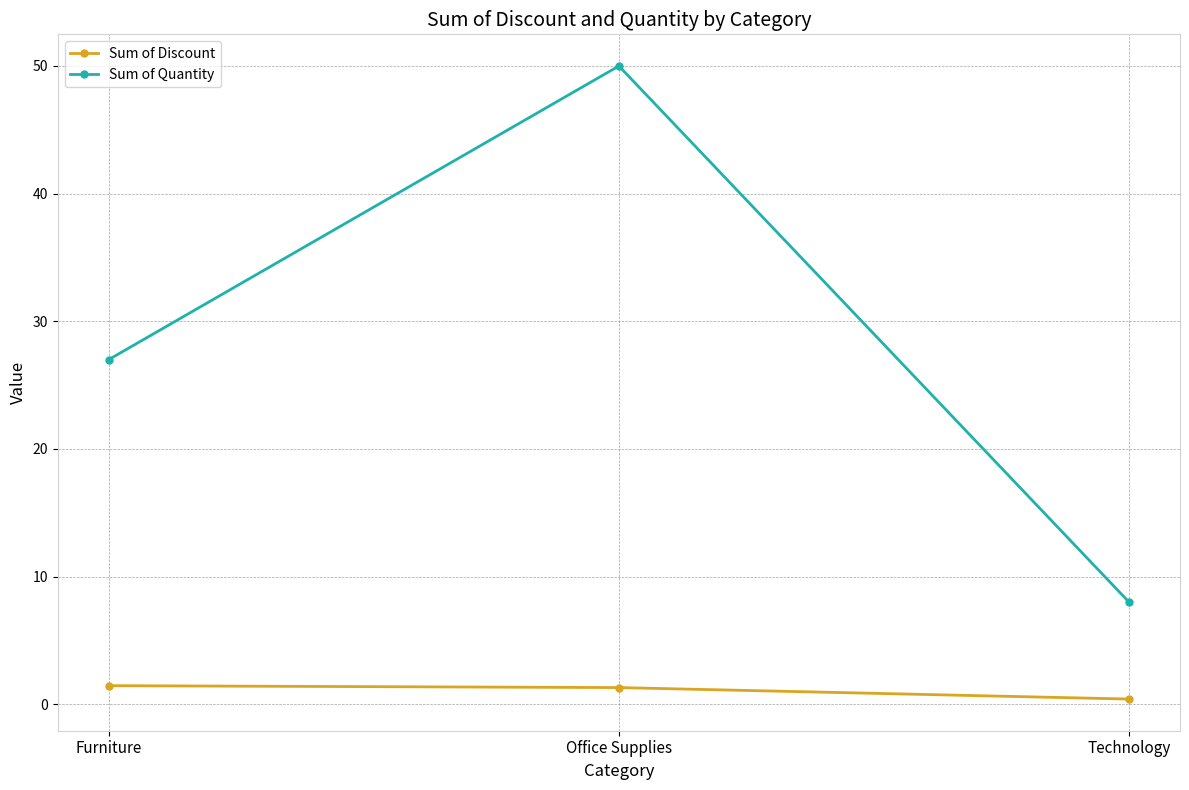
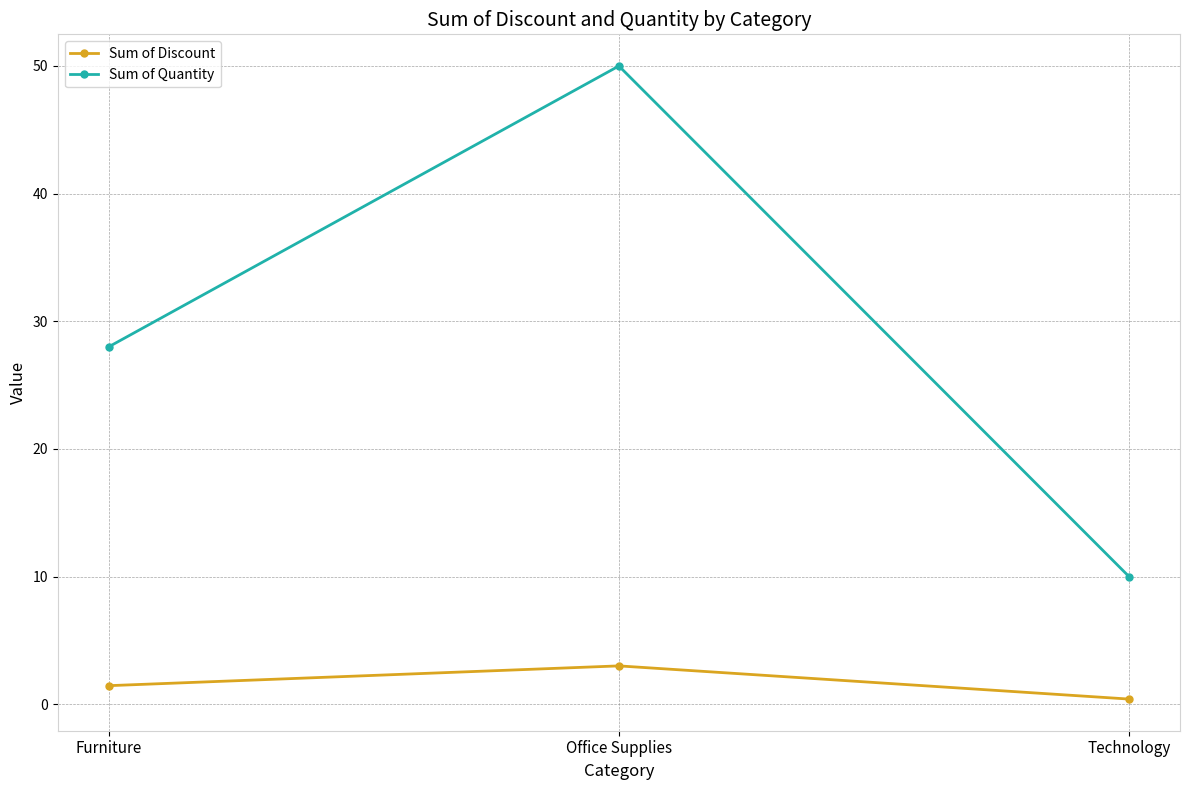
  {
    "Sum of Discount": {
      "Furniture": 1.5,
-     "Office Supplies": 1.3,
+     "Office Supplies": 3.0,
      "Technology": 0.4
    },
    "Sum of Quantity": {
-     "Furniture": 27,
+     "Furniture": 28,
      "Office Supplies": 50,
-     "Technology": 8
+     "Technology": 10
    }
  }
